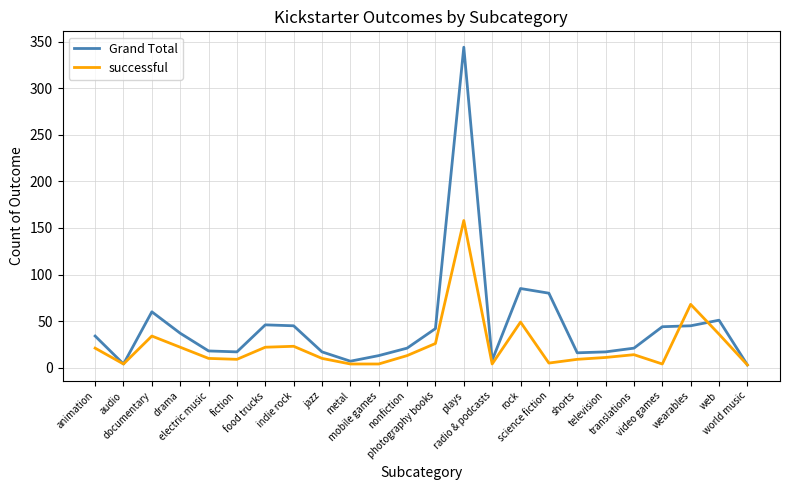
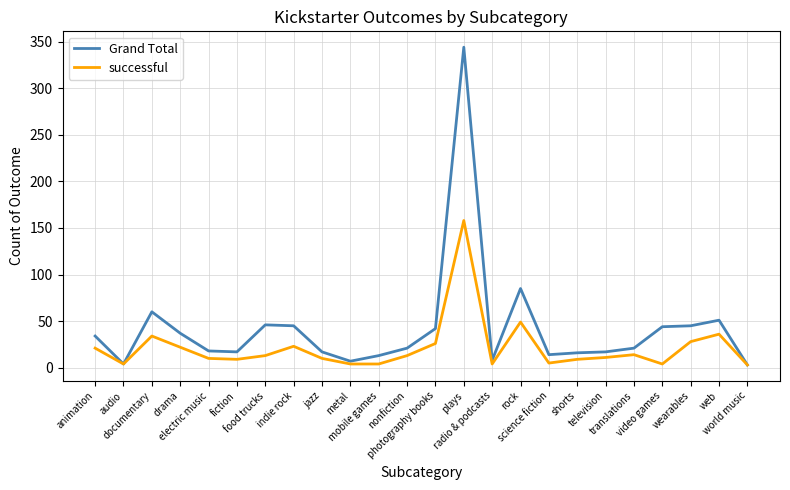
  {
    "Grand Total": {
      "animation": 30,
      "documentary": 60,
      "drama": 40,
      "electric music": 20,
      "fiction": 20,
      "food trucks": 50,
      "indie rock": 50,
      "jazz": 20,
      "metal": 10,
      "mobile games": 10,
      "nonfiction": 20,
      "photography books": 40,
      "plays": 340,
      "radio & podcasts": 10,
      "rock": 90,
-     "science fiction": 80,
+     "science fiction": 10,
      "shorts": 20,
      "television": 20,
      "translations": 20,
      "video games": 40,
      "wearables": 50,
      "web": 50
    },
    "successful": {
      "animation": 20,
      "documentary": 30,
      "drama": 20,
      "electric music": 10,
      "fiction": 10,
-     "food trucks": 20,
+     "food trucks": 10,
      "indie rock": 20,
      "jazz": 10,
      "metal": 0,
      "mobile games": 0,
      "nonfiction": 10,
      "photography books": 30,
      "plays": 160,
      "radio & podcasts": 0,
      "rock": 50,
      "science fiction": 10,
      "shorts": 10,
      "television": 10,
      "translations": 10,
      "video games": 0,
-     "wearables": 70,
+     "wearables": 30,
      "web": 40
    }
  }
